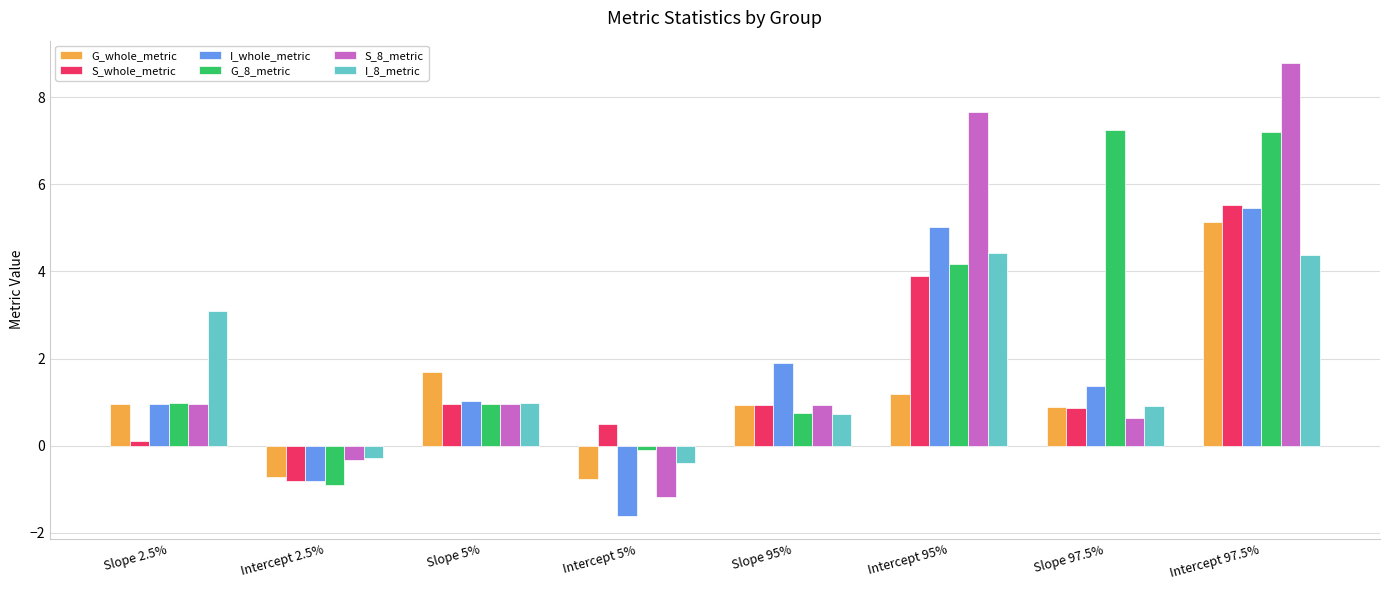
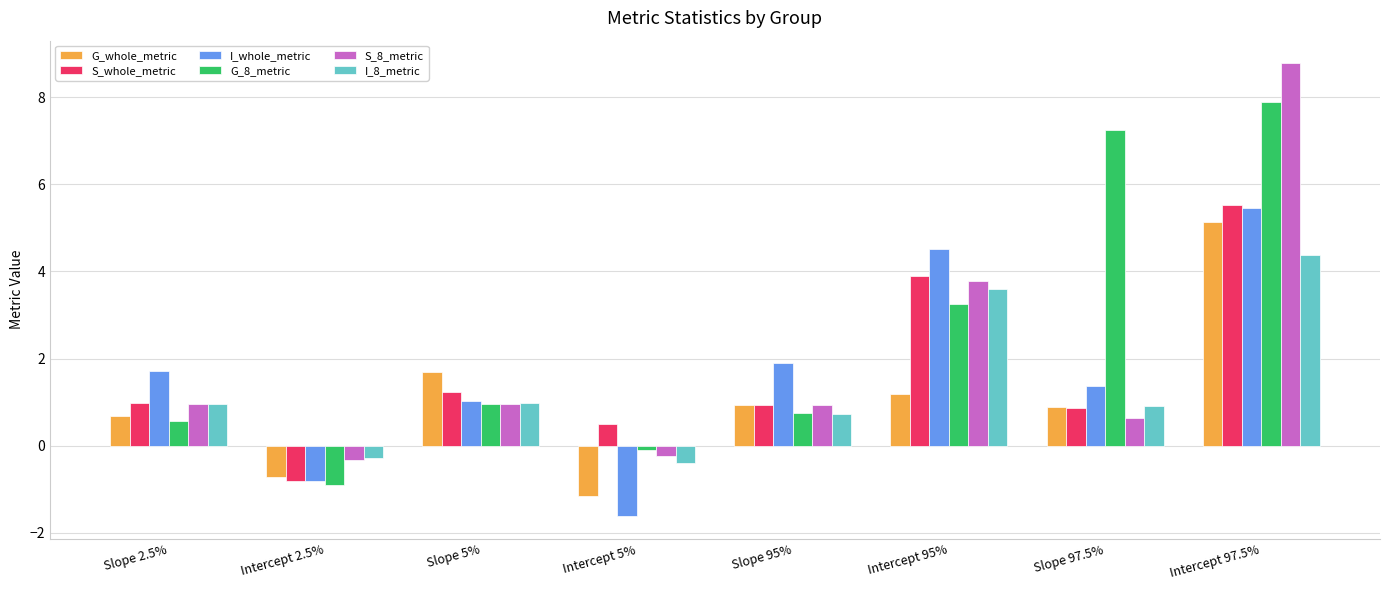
  {
    "G_whole_metric": {
-     "Slope 2.5%": 1.0,
+     "Slope 2.5%": 0.7,
      "Intercept 2.5%": -0.7,
      "Slope 5%": 1.7,
-     "Intercept 5%": -0.8,
+     "Intercept 5%": -1.2,
      "Slope 95%": 0.9,
      "Intercept 95%": 1.2,
      "Slope 97.5%": 0.9,
      "Intercept 97.5%": 5.1
    },
    "S_whole_metric": {
-     "Slope 2.5%": 0.1,
+     "Slope 2.5%": 1.0,
      "Intercept 2.5%": -0.8,
-     "Slope 5%": 1.0,
+     "Slope 5%": 1.2,
      "Intercept 5%": 0.5,
      "Slope 95%": 0.9,
      "Intercept 95%": 3.9,
      "Slope 97.5%": 0.9,
      "Intercept 97.5%": 5.5
    },
    "I_whole_metric": {
-     "Slope 2.5%": 1.0,
+     "Slope 2.5%": 1.7,
      "Intercept 2.5%": -0.8,
      "Slope 5%": 1.0,
      "Intercept 5%": -1.6,
      "Slope 95%": 1.9,
-     "Intercept 95%": 5.0,
+     "Intercept 95%": 4.5,
      "Slope 97.5%": 1.4,
      "Intercept 97.5%": 5.5
    },
    "G_8_metric": {
-     "Slope 2.5%": 1.0,
+     "Slope 2.5%": 0.6,
      "Intercept 2.5%": -0.9,
      "Slope 5%": 1.0,
      "Intercept 5%": -0.1,
      "Slope 95%": 0.8,
-     "Intercept 95%": 4.2,
+     "Intercept 95%": 3.2,
      "Slope 97.5%": 7.2,
-     "Intercept 97.5%": 7.2
+     "Intercept 97.5%": 7.9
    },
    "S_8_metric": {
      "Slope 2.5%": 0.9,
      "Intercept 2.5%": -0.3,
      "Slope 5%": 1.0,
-     "Intercept 5%": -1.2,
+     "Intercept 5%": -0.2,
      "Slope 95%": 0.9,
-     "Intercept 95%": 7.7,
+     "Intercept 95%": 3.8,
      "Slope 97.5%": 0.6,
      "Intercept 97.5%": 8.8
    },
    "I_8_metric": {
-     "Slope 2.5%": 3.1,
+     "Slope 2.5%": 1.0,
      "Intercept 2.5%": -0.3,
      "Slope 5%": 1.0,
      "Intercept 5%": -0.4,
      "Slope 95%": 0.7,
-     "Intercept 95%": 4.4,
+     "Intercept 95%": 3.6,
      "Slope 97.5%": 0.9,
      "Intercept 97.5%": 4.4
    }
  }
